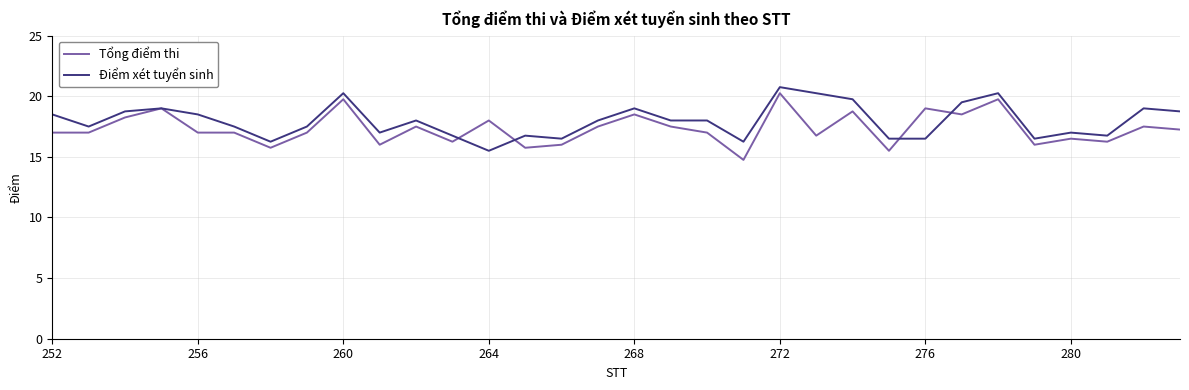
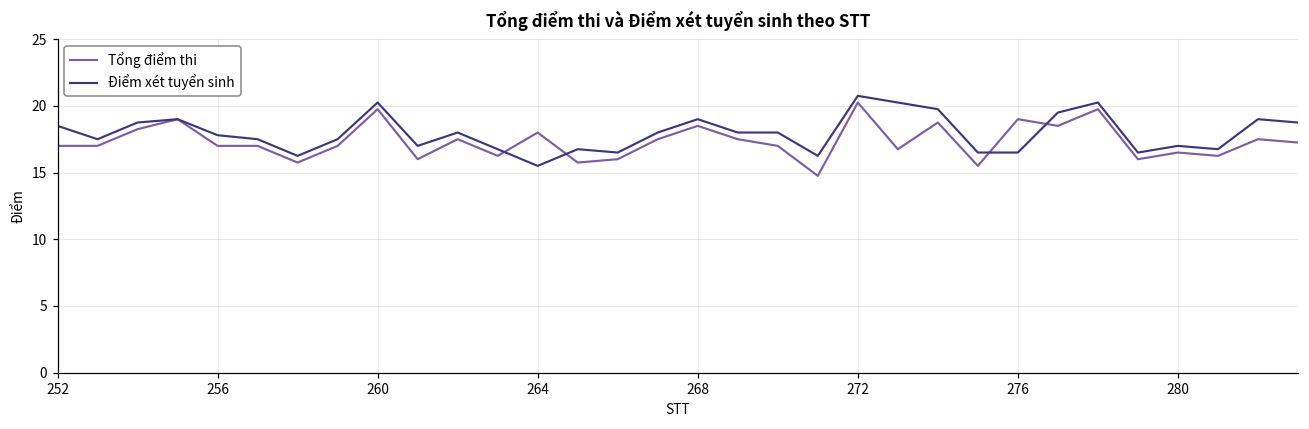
  {
    "Tổng điểm thi": {
      "252": 17.0,
      "256": 17.0,
      "260": 19.8,
      "264": 18.0,
      "268": 18.5,
      "272": 20.3,
      "276": 19.0,
      "280": 16.5
    },
    "Điểm xét tuyển sinh": {
      "252": 18.5,
-     "256": 18.5,
+     "256": 17.8,
      "260": 20.3,
      "264": 15.5,
      "268": 19.0,
      "272": 20.8,
      "276": 16.5,
      "280": 17.0
    }
  }
